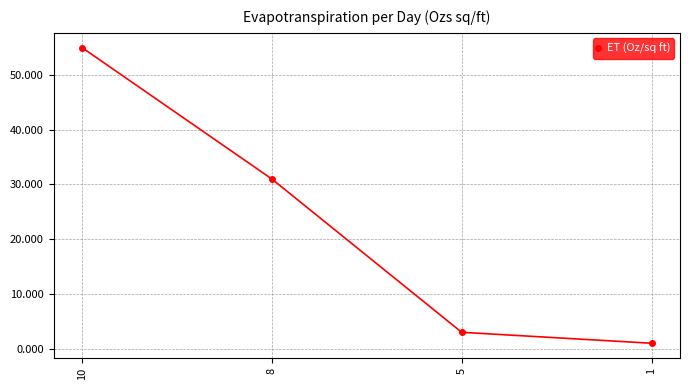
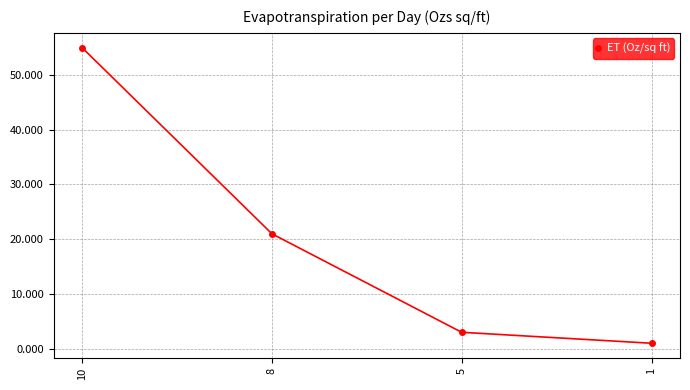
  {
    "10": 55,
-   "8": 31,
+   "8": 21,
    "5": 3,
    "1": 1
  }
